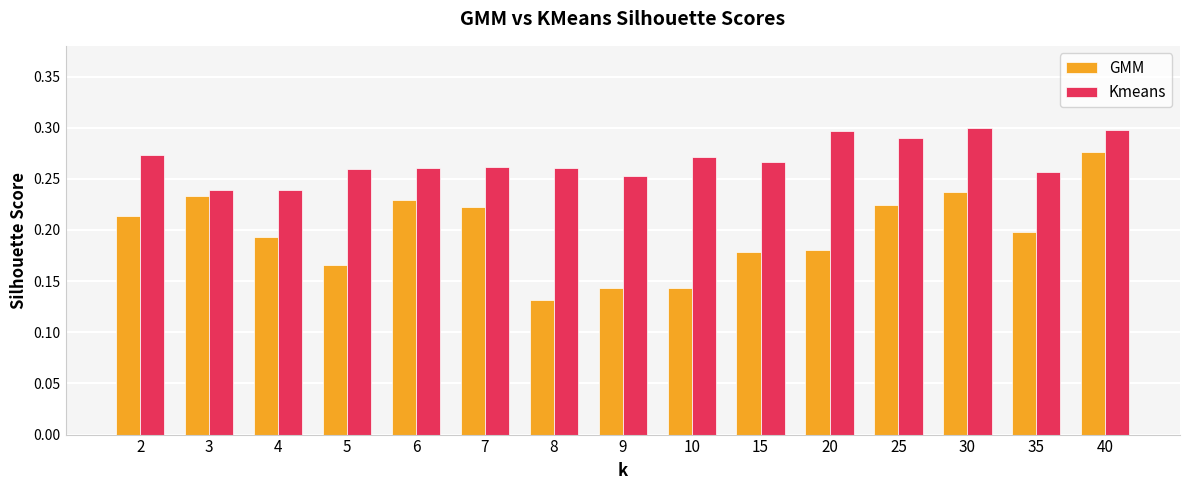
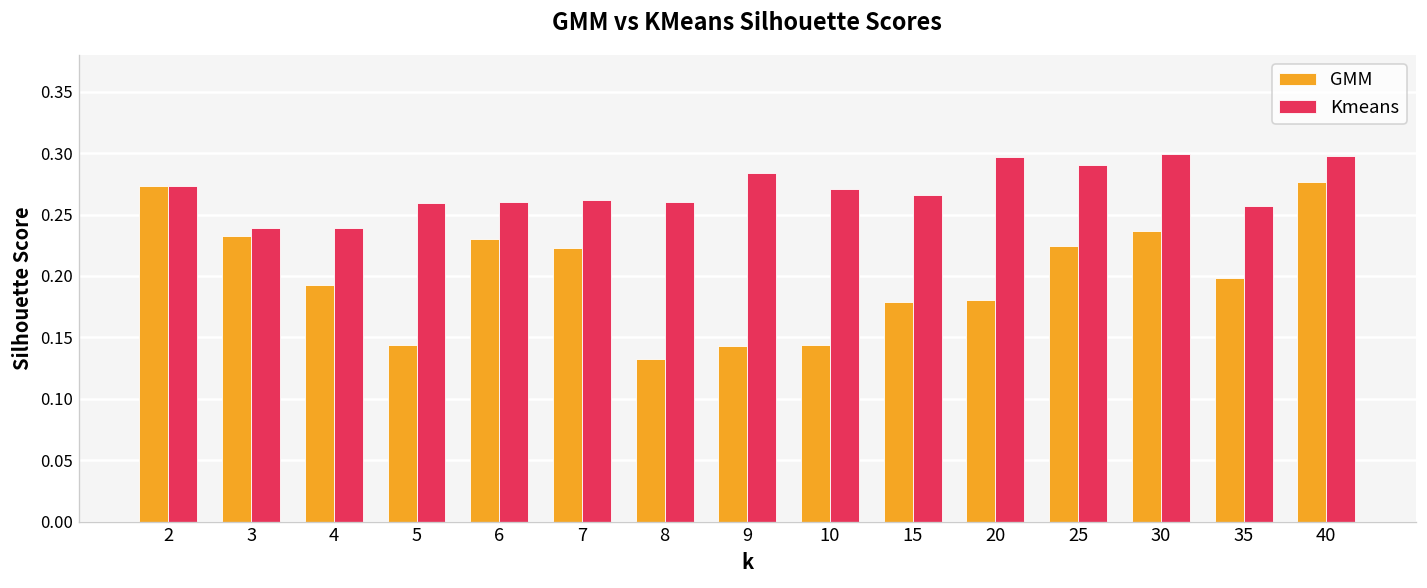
  {
    "GMM": {
-     "2": 0.214,
+     "2": 0.273,
      "3": 0.233,
      "4": 0.193,
-     "5": 0.166,
+     "5": 0.144,
      "6": 0.230,
      "7": 0.222,
      "8": 0.132,
      "9": 0.143,
      "10": 0.144,
      "15": 0.179,
      "20": 0.181,
      "25": 0.225,
      "30": 0.237,
      "35": 0.198,
      "40": 0.276
    },
    "Kmeans": {
      "2": 0.273,
      "3": 0.239,
      "4": 0.239,
      "5": 0.260,
      "6": 0.260,
      "7": 0.262,
      "8": 0.260,
-     "9": 0.253,
+     "9": 0.284,
      "10": 0.271,
      "15": 0.266,
      "20": 0.297,
      "25": 0.290,
      "30": 0.300,
      "35": 0.257,
      "40": 0.298
    }
  }
